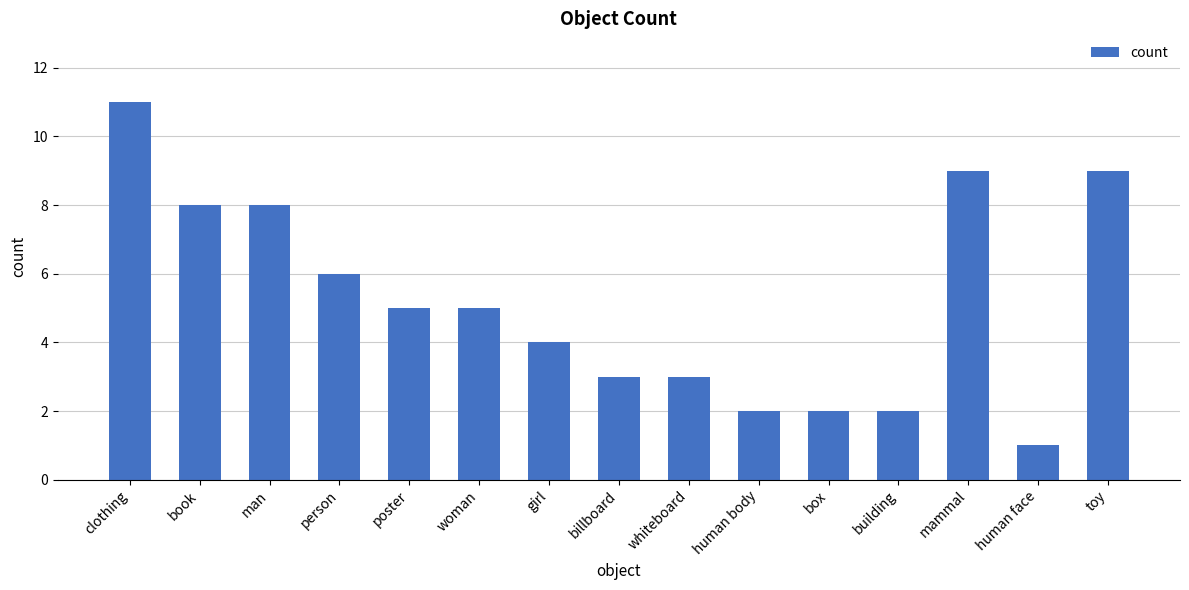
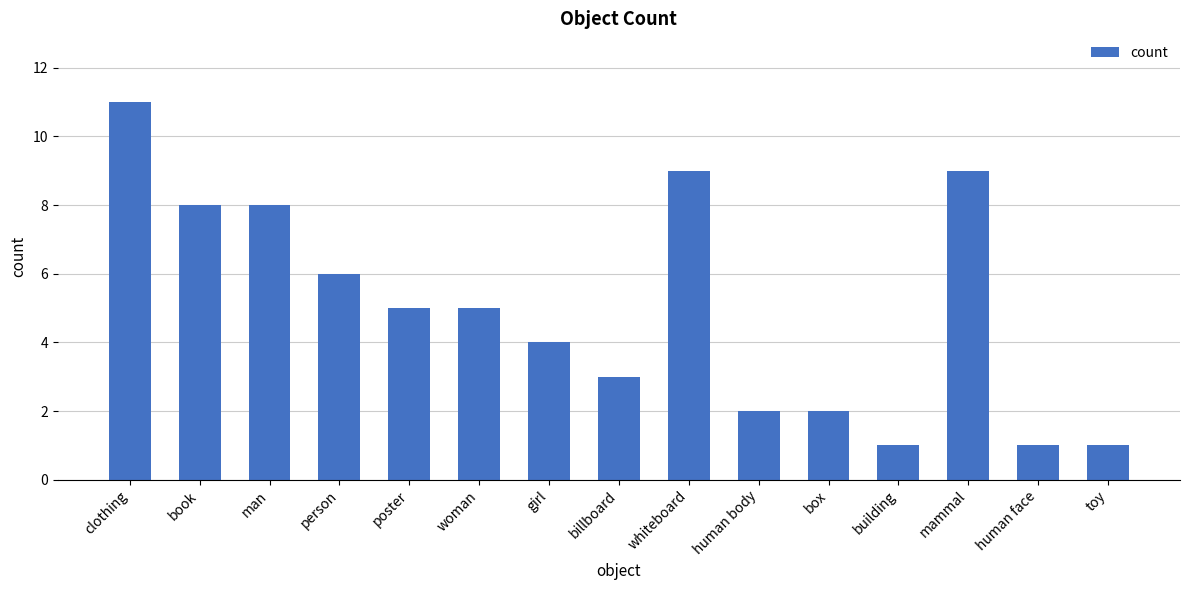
  {
    "clothing": 11,
    "book": 8,
    "man": 8,
    "person": 6,
    "poster": 5,
    "woman": 5,
    "girl": 4,
    "billboard": 3,
-   "whiteboard": 3,
+   "whiteboard": 9,
    "human body": 2,
    "box": 2,
-   "building": 2,
+   "building": 1,
    "mammal": 9,
    "human face": 1,
-   "toy": 9
+   "toy": 1
  }
